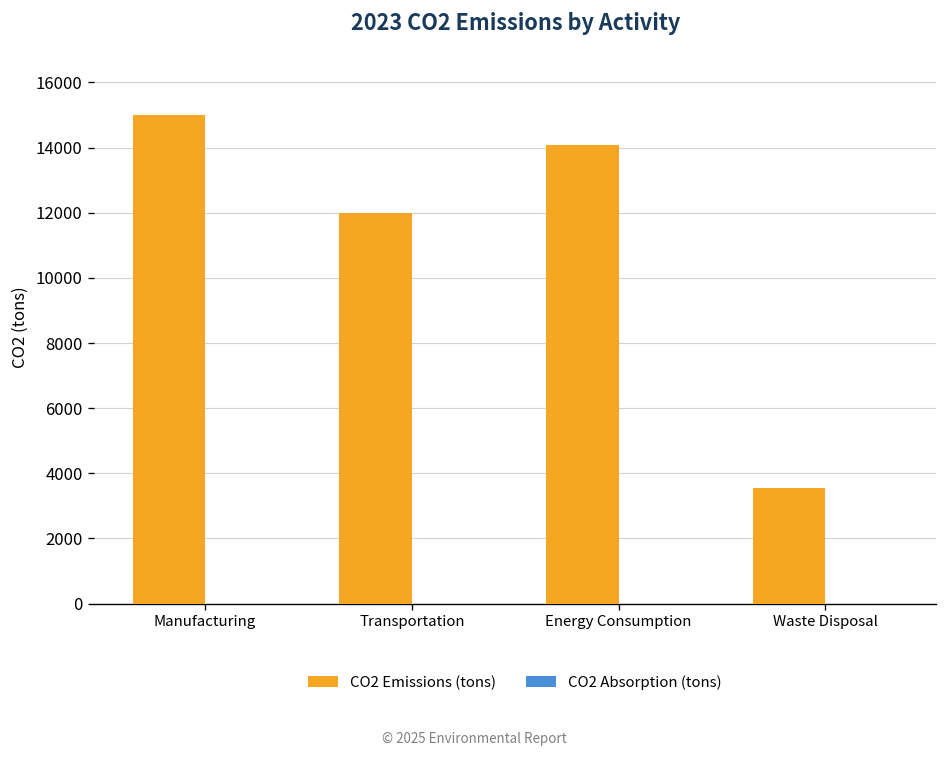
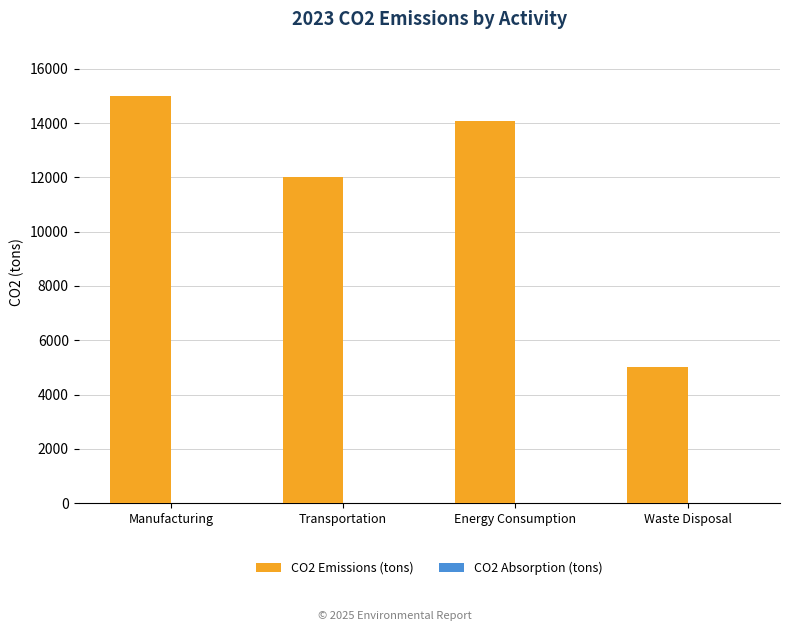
  {
    "CO2 Emissions (tons)": {
      "Manufacturing": 15000,
      "Transportation": 12000,
      "Energy Consumption": 14100,
-     "Waste Disposal": 3600
+     "Waste Disposal": 5000
    },
    "CO2 Absorption (tons)": {
      "Manufacturing": 0,
      "Transportation": 0,
      "Energy Consumption": 0,
      "Waste Disposal": 0
    }
  }
